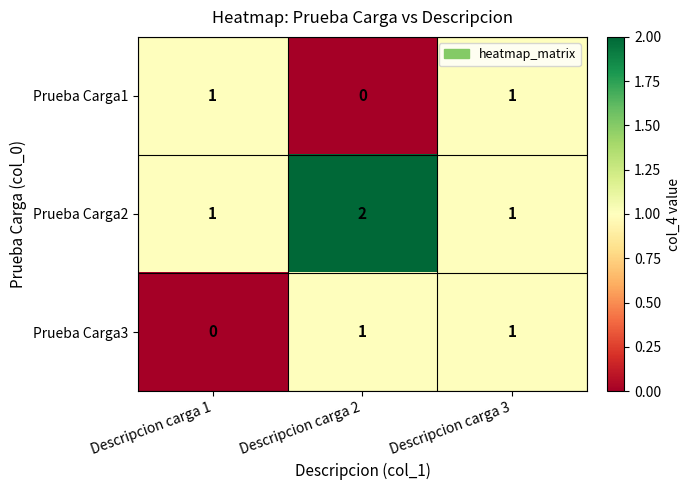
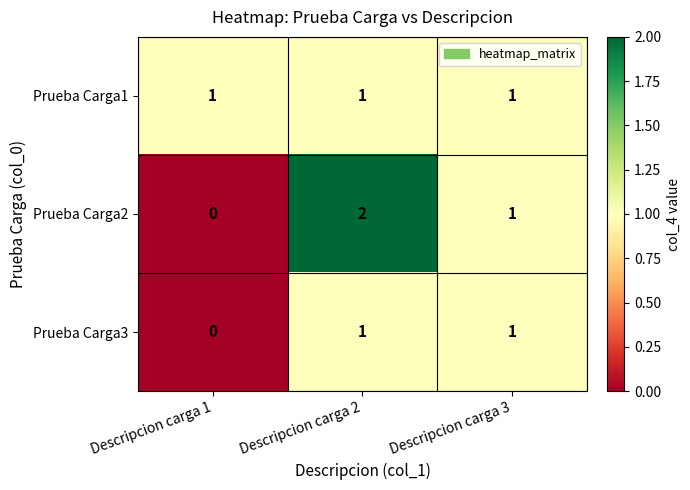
  {
    "Prueba Carga1": {
      "Descripcion carga 1": 1,
-     "Descripcion carga 2": 0,
+     "Descripcion carga 2": 1,
      "Descripcion carga 3": 1
    },
    "Prueba Carga2": {
-     "Descripcion carga 1": 1,
+     "Descripcion carga 1": 0,
      "Descripcion carga 2": 2,
      "Descripcion carga 3": 1
    },
    "Prueba Carga3": {
      "Descripcion carga 1": 0,
      "Descripcion carga 2": 1,
      "Descripcion carga 3": 1
    }
  }
